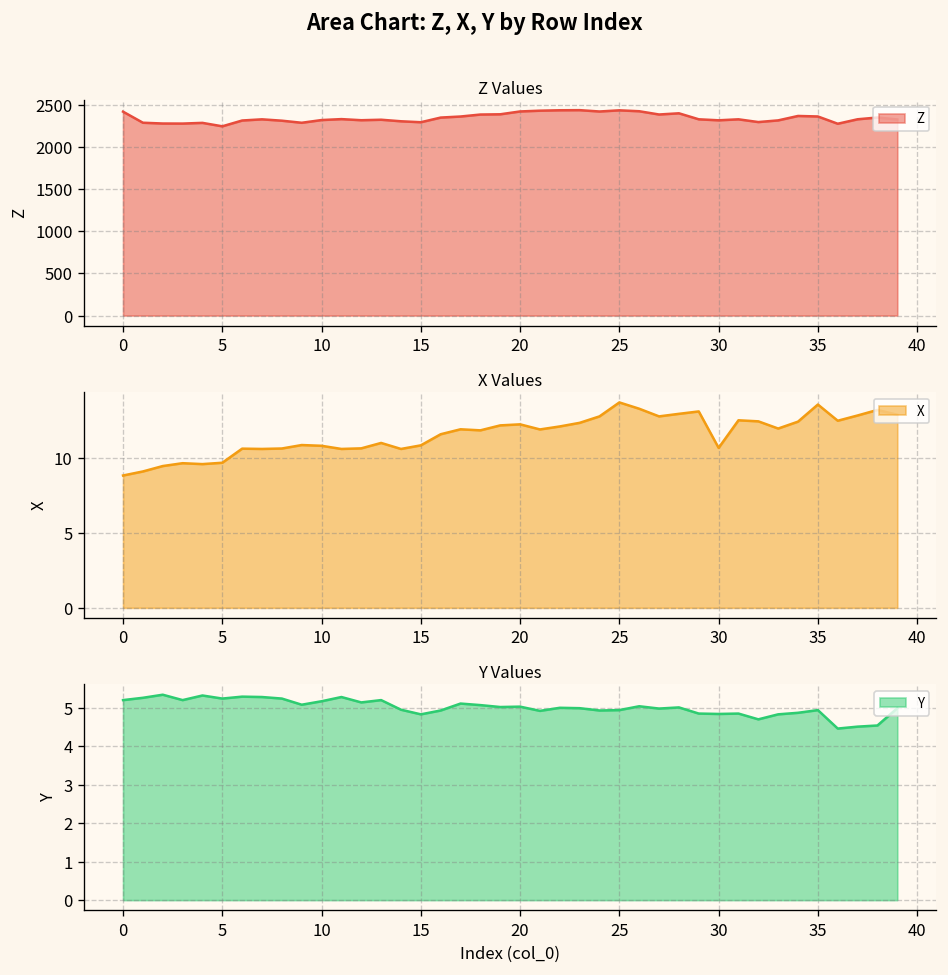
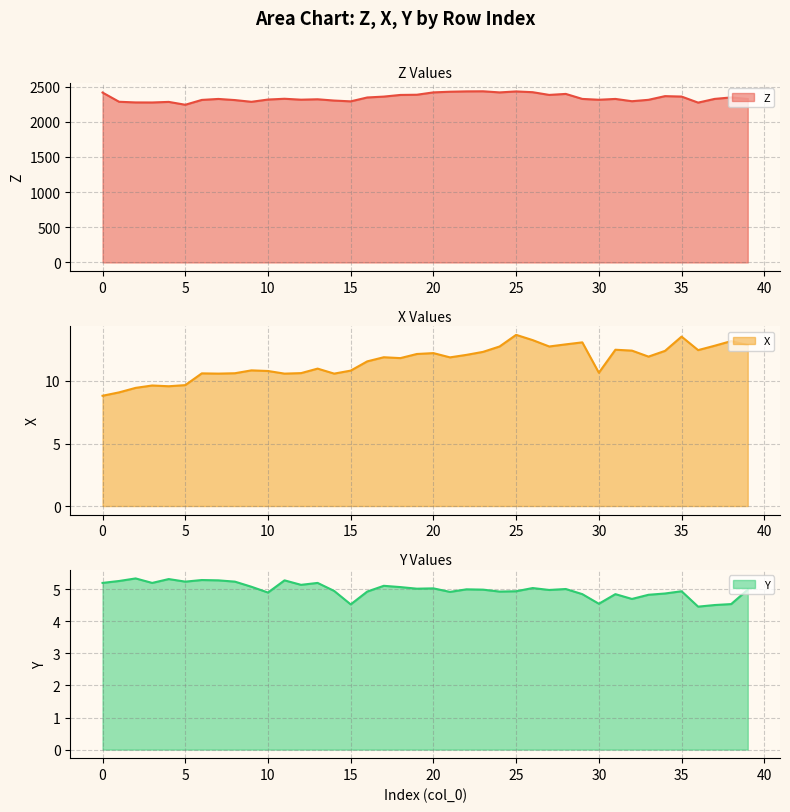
  {
    "Z Values": {
      "0": 2400,
      "5": 2200,
      "10": 2300,
      "15": 2300,
      "20": 2400,
      "25": 2400,
      "30": 2300,
      "35": 2400
    },
    "X Values": {
      "0": 8.8,
      "5": 9.7,
      "10": 10.8,
      "15": 10.8,
      "20": 12.2,
      "25": 13.7,
      "30": 10.7,
      "35": 13.6
    },
    "Y Values": {
      "0": 5.2,
      "5": 5.2,
-     "10": 5.2,
-     "15": 4.8,
+     "10": 4.9,
+     "15": 4.5,
      "20": 5.0,
      "25": 4.9,
-     "30": 4.8,
+     "30": 4.6,
      "35": 4.9
    }
  }
